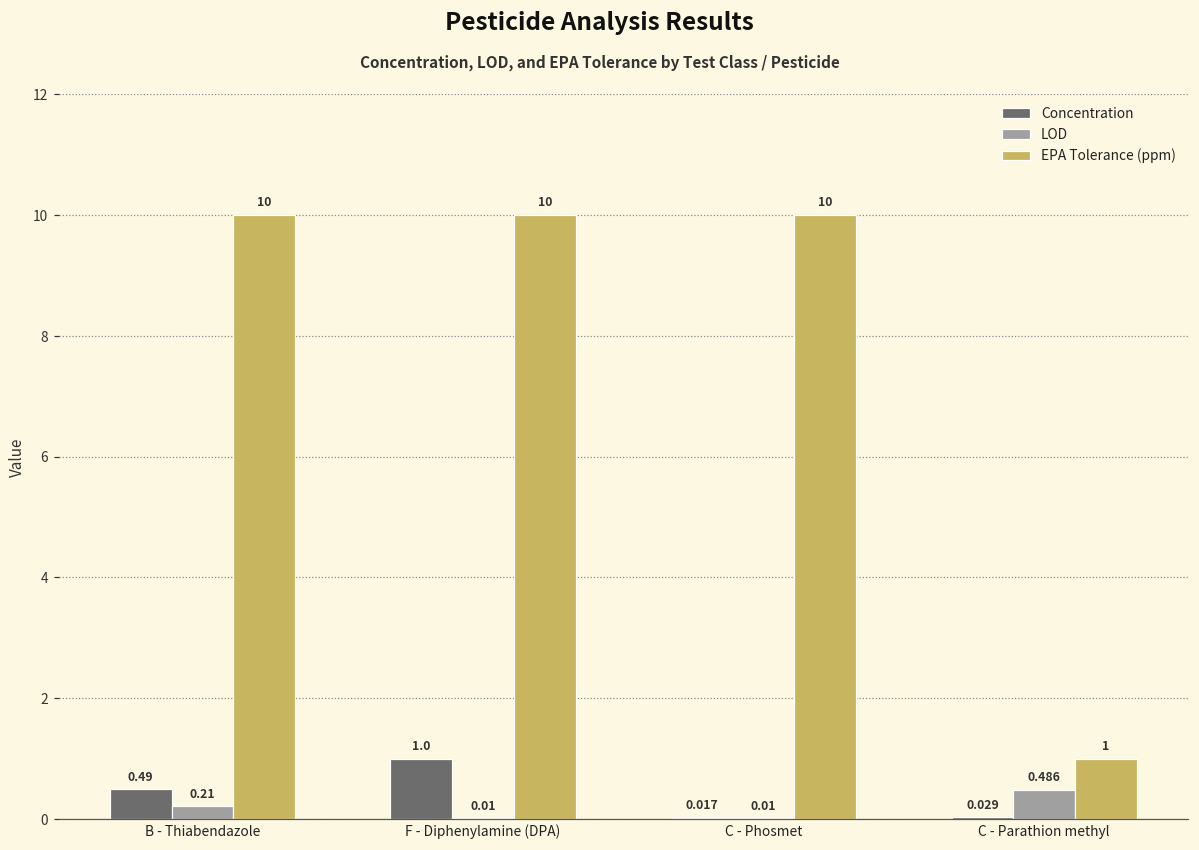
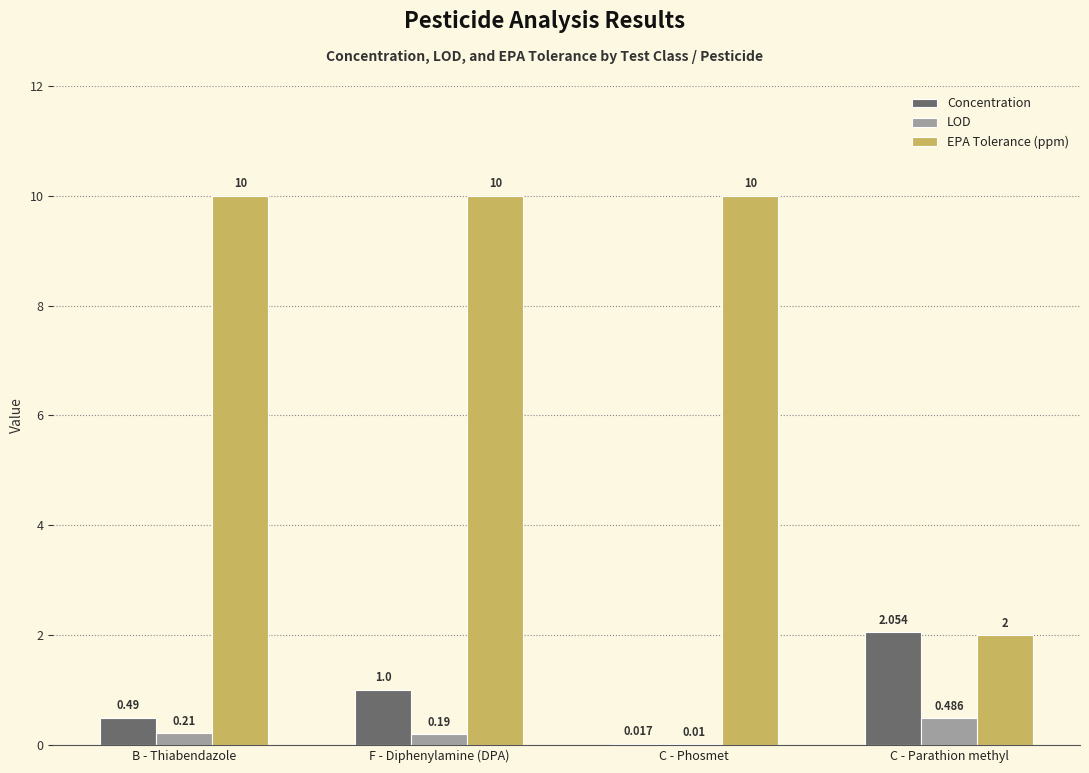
  {
    "Concentration": {
      "B - Thiabendazole": 0.49,
      "F - Diphenylamine (DPA)": 1.0,
      "C - Phosmet": 0.017,
-     "C - Parathion methyl": 0.029
+     "C - Parathion methyl": 2.054
    },
    "LOD": {
      "B - Thiabendazole": 0.21,
-     "F - Diphenylamine (DPA)": 0.01,
+     "F - Diphenylamine (DPA)": 0.19,
      "C - Phosmet": 0.01,
      "C - Parathion methyl": 0.486
    },
    "EPA Tolerance (ppm)": {
      "B - Thiabendazole": 10,
      "F - Diphenylamine (DPA)": 10,
      "C - Phosmet": 10,
-     "C - Parathion methyl": 1
+     "C - Parathion methyl": 2
    }
  }
